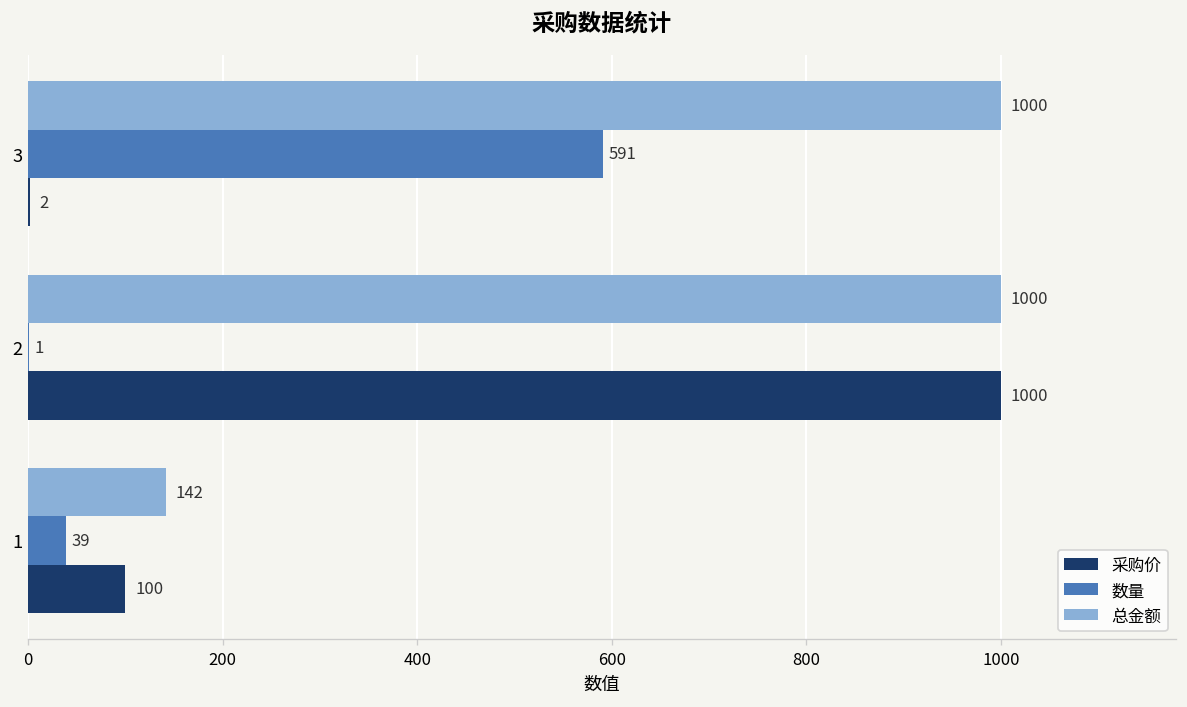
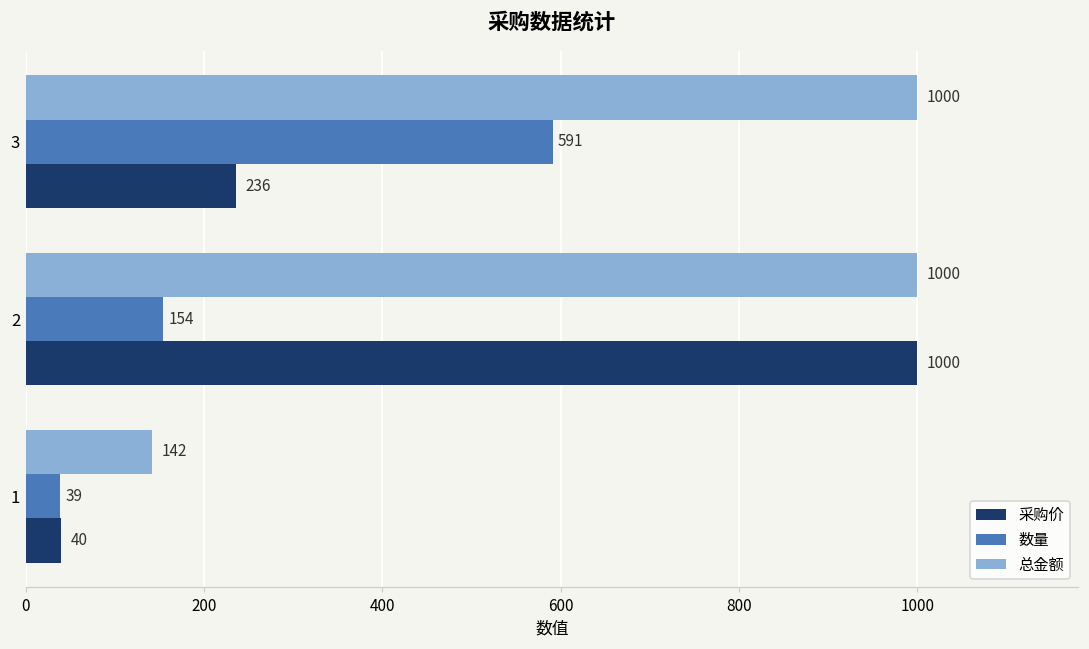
  {
    "采购价": {
-     "3": 2,
+     "3": 236,
      "2": 1000,
-     "1": 100
+     "1": 40
    },
    "数量": {
      "3": 591,
-     "2": 1,
+     "2": 154,
      "1": 39
    },
    "总金额": {
      "3": 1000,
      "2": 1000,
      "1": 142
    }
  }
